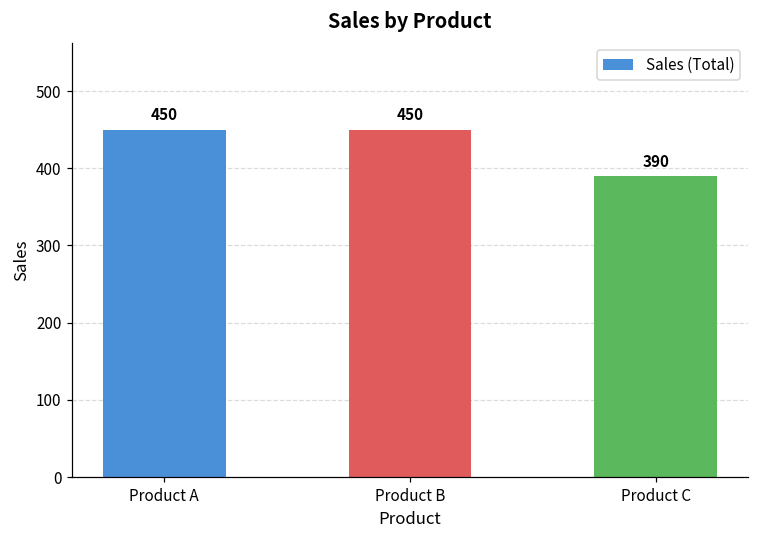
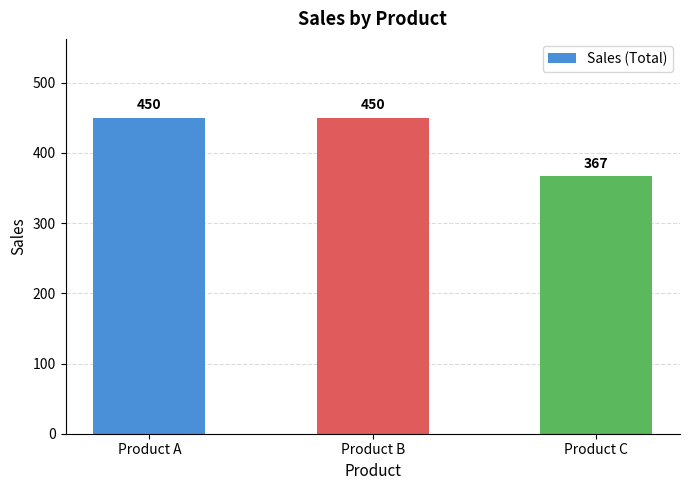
  {
    "Product A": 450,
    "Product B": 450,
-   "Product C": 390
+   "Product C": 367
  }
